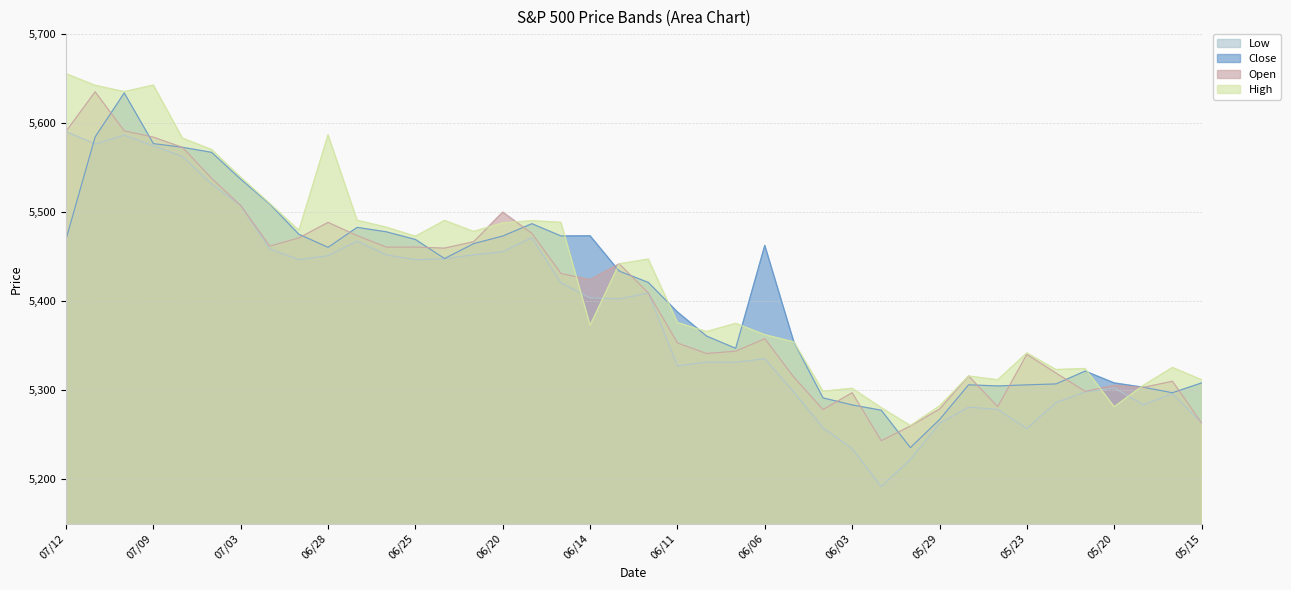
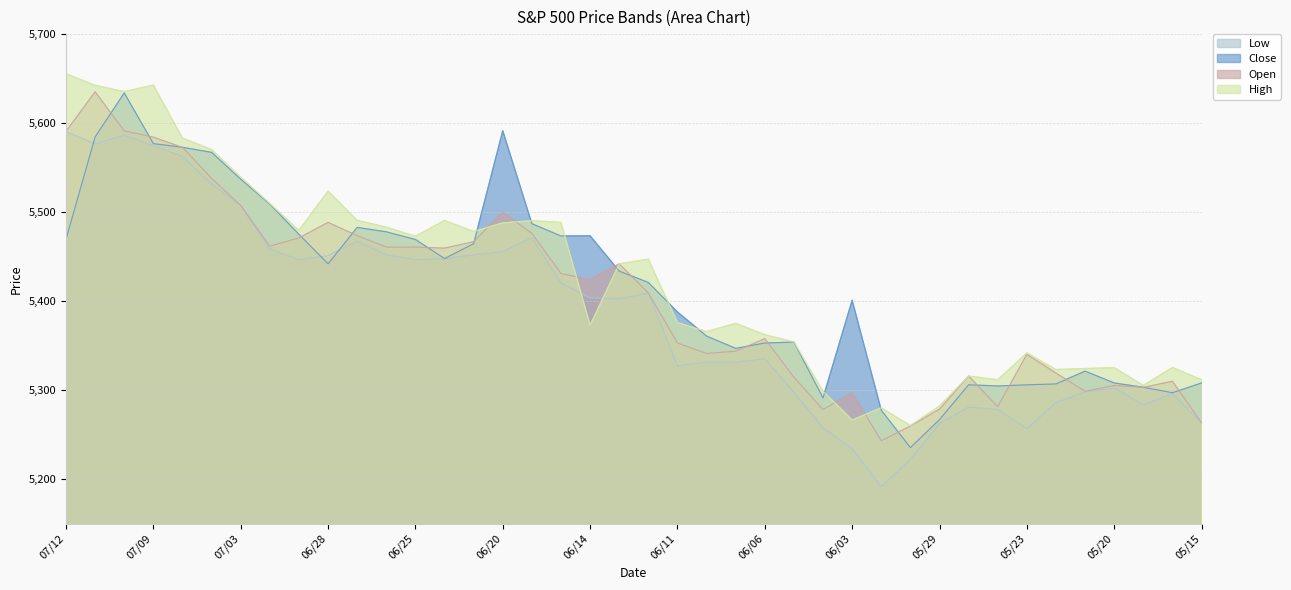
  {
    "Close": {
      "07/12": "5,470",
-     "06/28": "5,460",
+     "06/28": "5,440",
      "06/25": "5,470",
-     "06/20": "5,470",
+     "06/20": "5,590",
      "06/14": "5,470",
      "06/11": "5,390",
-     "06/06": "5,460",
-     "06/03": "5,280",
+     "06/06": "5,350",
+     "06/03": "5,400",
      "05/29": "5,270",
      "05/23": "5,310",
      "05/15": "5,310"
    },
    "High": {
      "07/12": "5,660",
      "07/09": "5,640",
-     "06/28": "5,590",
+     "06/28": "5,520",
      "06/25": "5,470",
      "06/20": "5,490",
      "06/14": "5,370",
      "06/11": "5,380",
      "06/06": "5,360",
-     "06/03": "5,300",
+     "06/03": "5,270",
      "05/29": "5,280",
-     "05/20": "5,280",
+     "05/20": "5,330",
      "05/15": "5,310"
    }
  }
